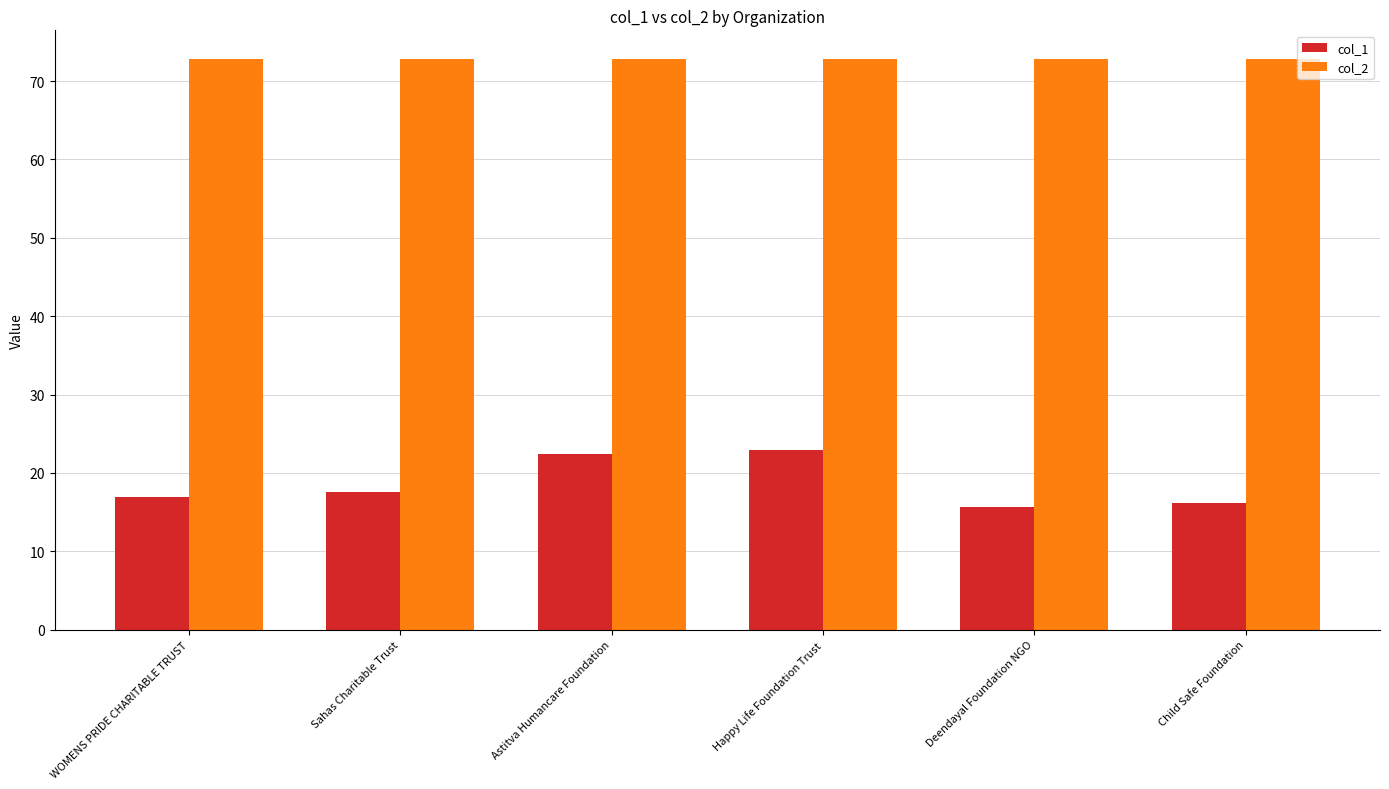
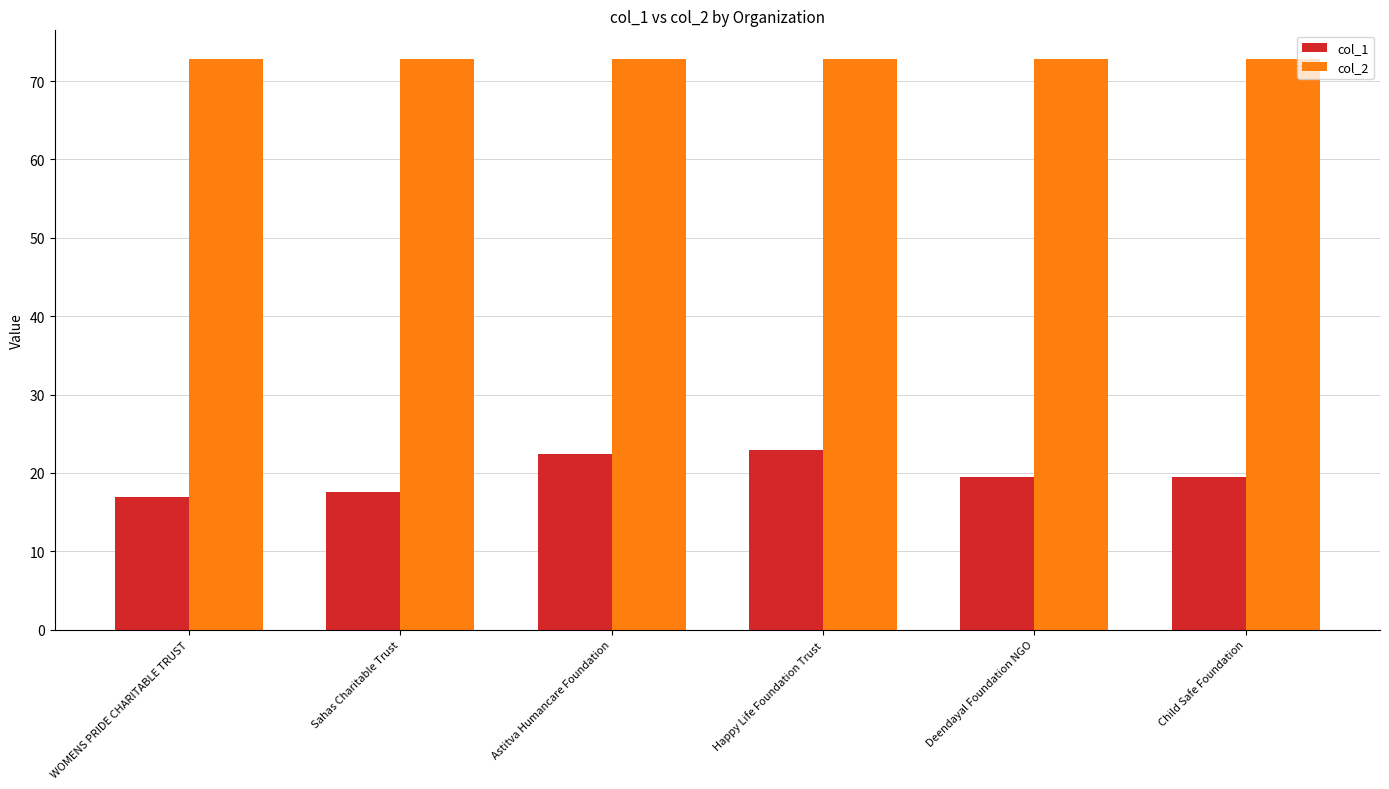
  {
    "col_1": {
      "WOMENS PRIDE CHARITABLE TRUST": 17,
      "Sahas Charitable Trust": 18,
      "Astitva Humancare Foundation": 22,
      "Happy Life Foundation Trust": 23,
-     "Deendayal Foundation NGO": 16,
-     "Child Safe Foundation": 16
+     "Deendayal Foundation NGO": 19,
+     "Child Safe Foundation": 19
    },
    "col_2": {
      "WOMENS PRIDE CHARITABLE TRUST": 73,
      "Sahas Charitable Trust": 73,
      "Astitva Humancare Foundation": 73,
      "Happy Life Foundation Trust": 73,
      "Deendayal Foundation NGO": 73,
      "Child Safe Foundation": 73
    }
  }
